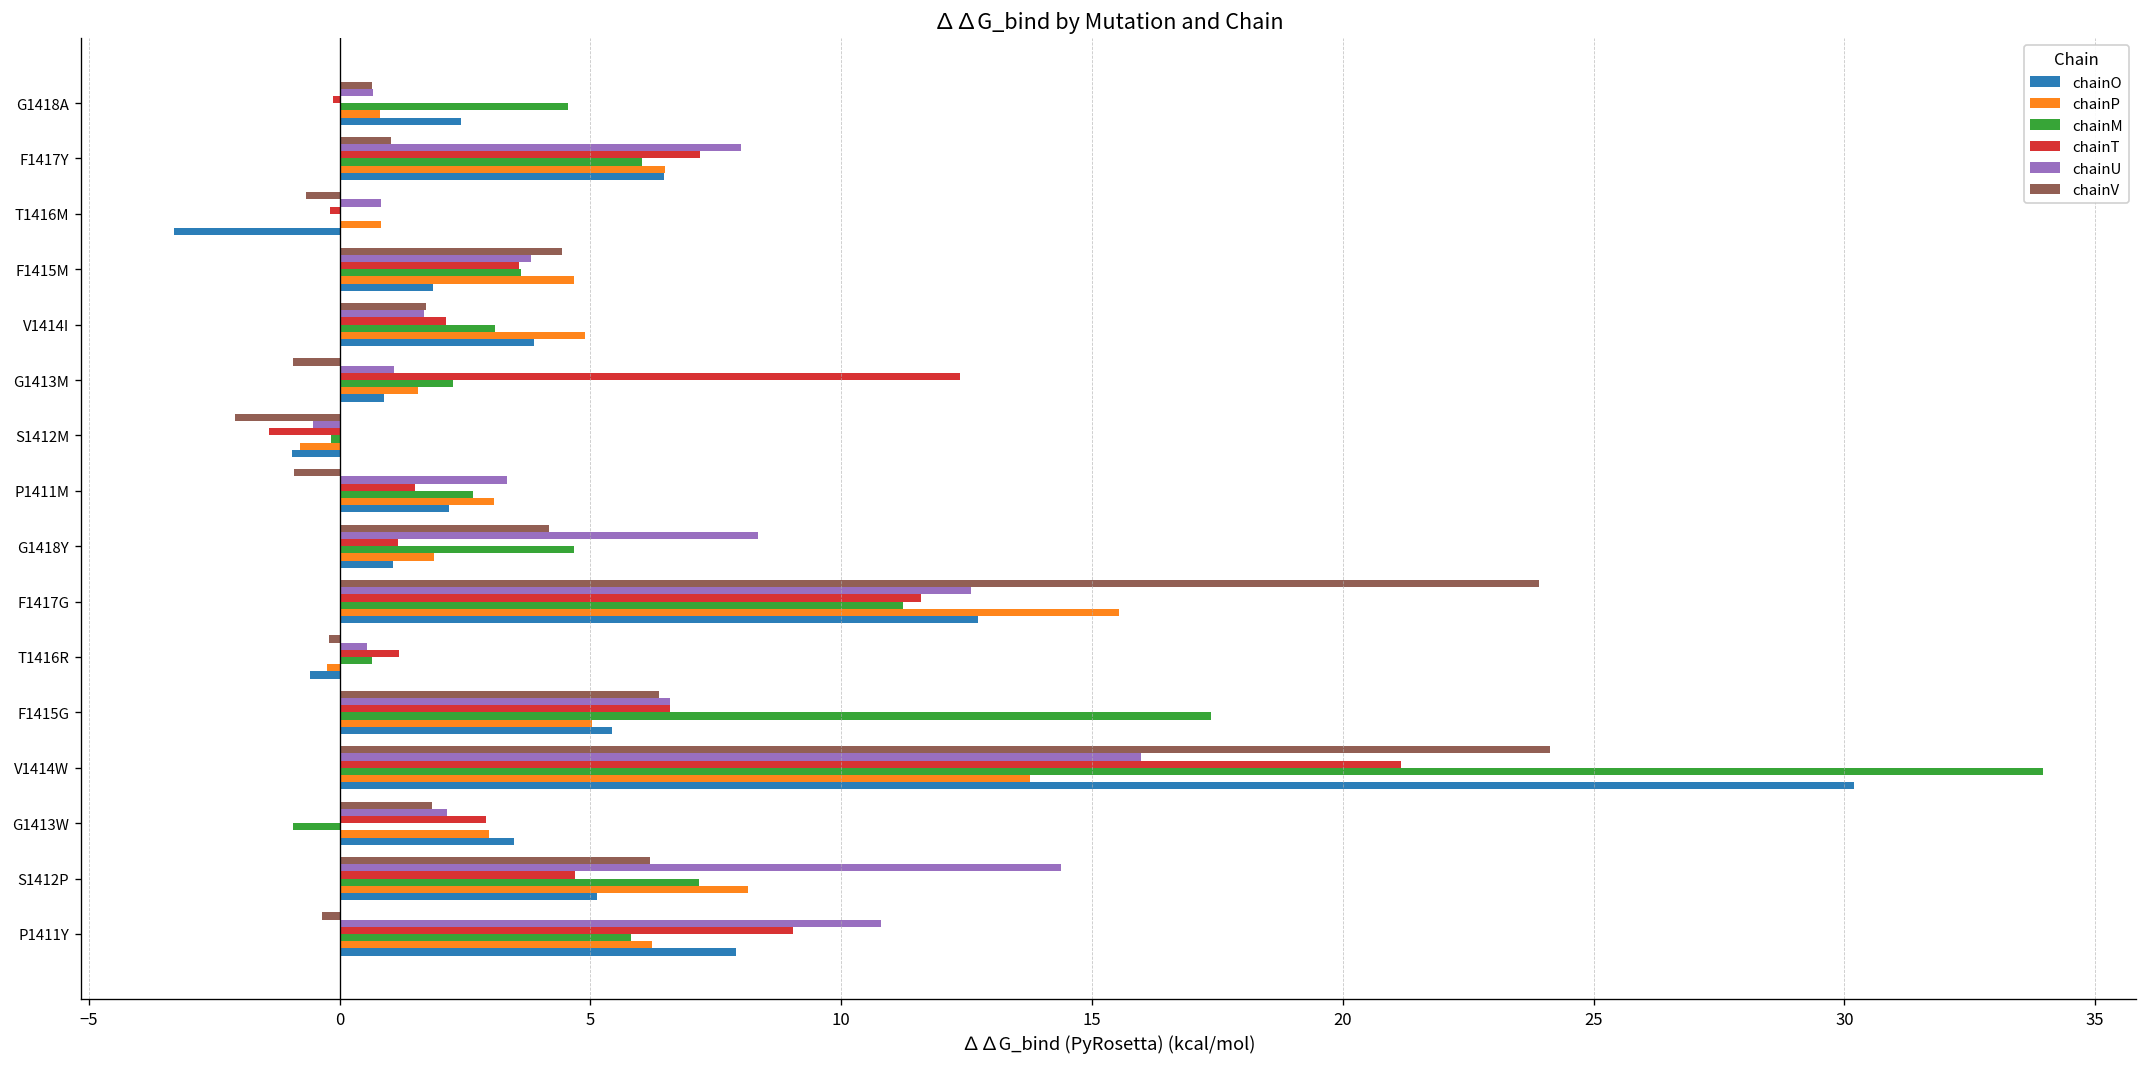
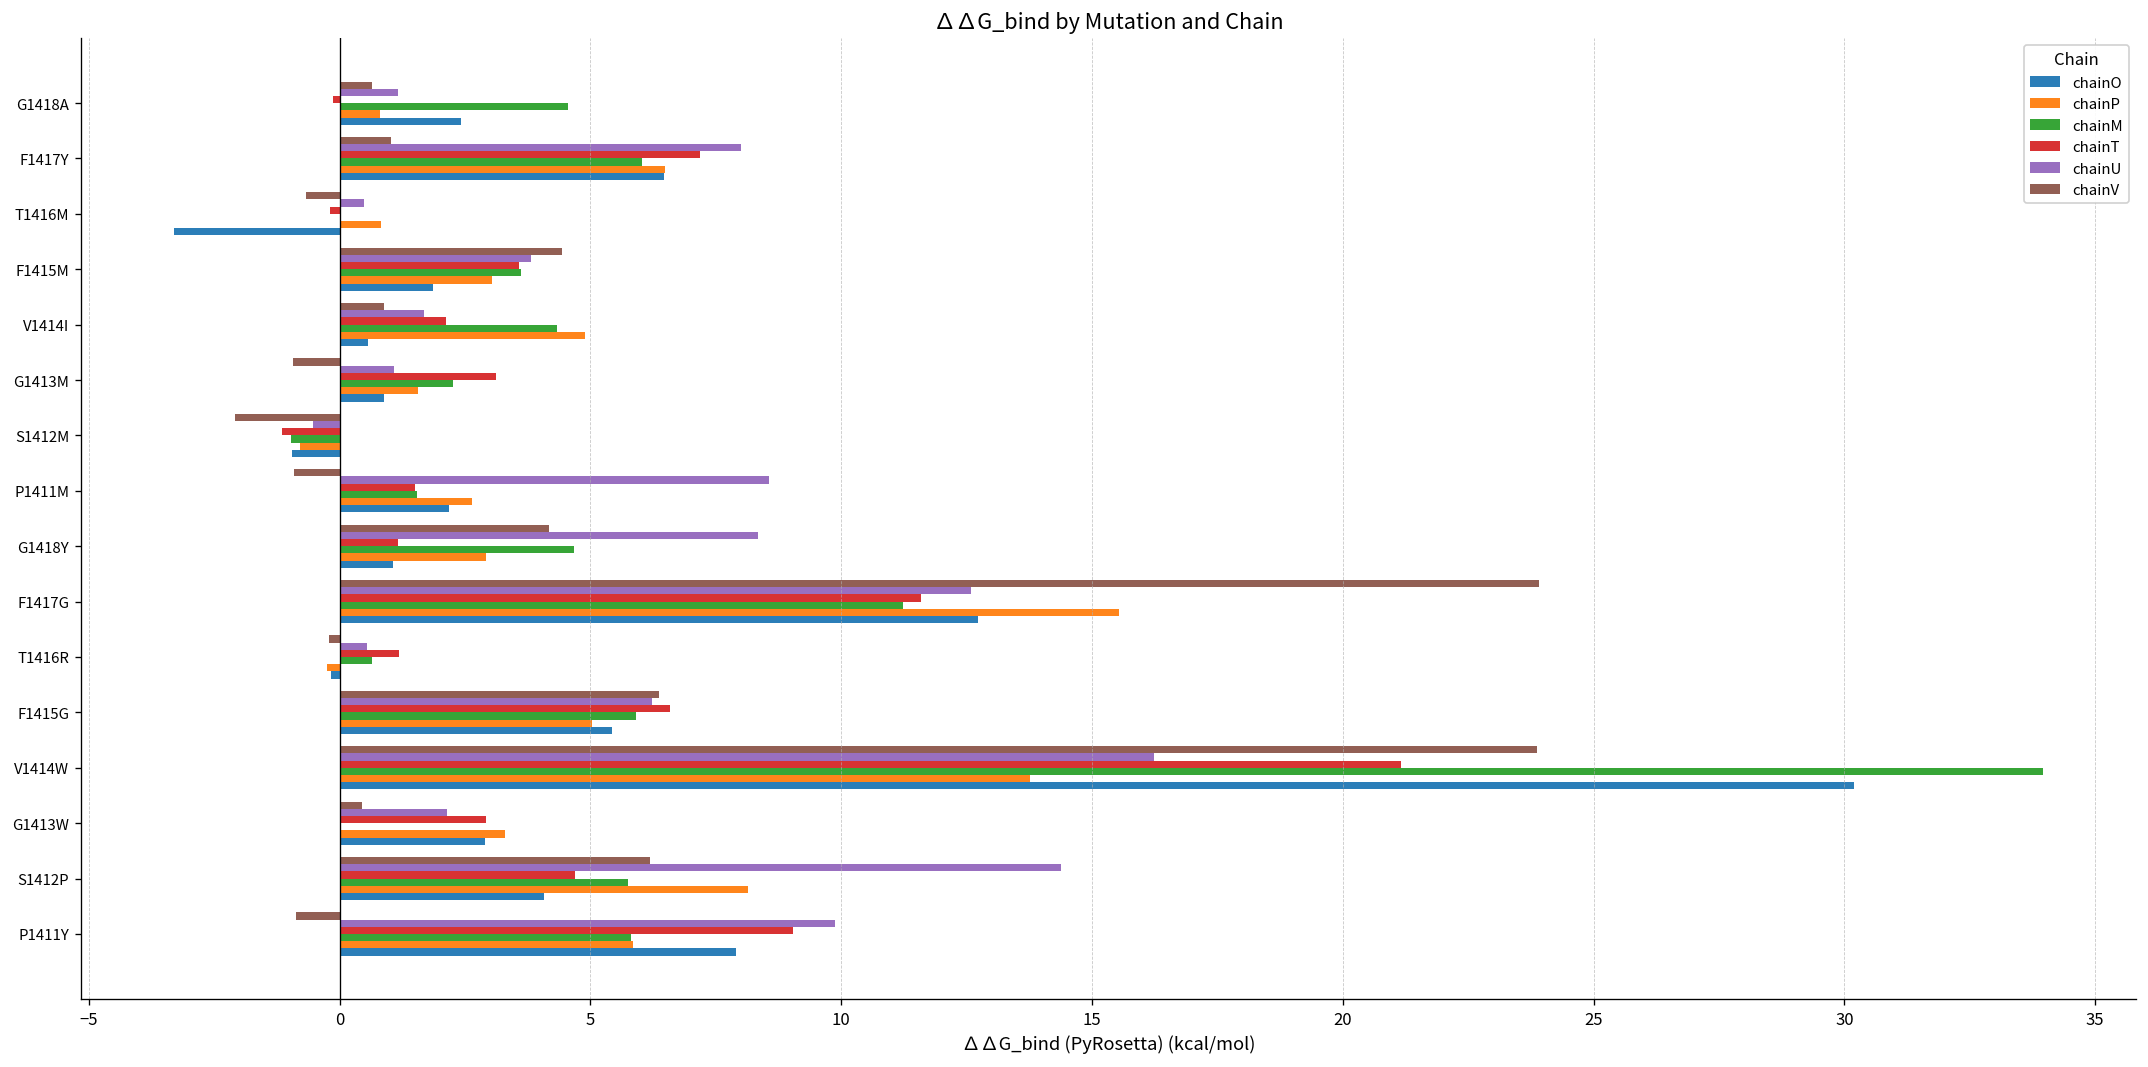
  {
    "chainO": {
      "G1418A": 2.4,
      "F1417Y": 6.5,
      "T1416M": -3.3,
      "F1415M": 1.9,
-     "V1414I": 3.9,
+     "V1414I": 0.6,
      "G1413M": 0.9,
      "S1412M": -1.0,
      "P1411M": 2.2,
      "G1418Y": 1.1,
      "F1417G": 12.7,
-     "T1416R": -0.6,
+     "T1416R": -0.2,
      "F1415G": 5.4,
      "V1414W": 30.2,
-     "G1413W": 3.5,
-     "S1412P": 5.1,
+     "G1413W": 2.9,
+     "S1412P": 4.1,
      "P1411Y": 7.9
    },
    "chainP": {
      "G1418A": 0.8,
      "F1417Y": 6.5,
      "T1416M": 0.8,
-     "F1415M": 4.7,
+     "F1415M": 3.0,
      "V1414I": 4.9,
      "G1413M": 1.6,
      "S1412M": -0.8,
-     "P1411M": 3.1,
-     "G1418Y": 1.9,
+     "P1411M": 2.6,
+     "G1418Y": 2.9,
      "F1417G": 15.5,
      "T1416R": -0.3,
      "F1415G": 5.0,
      "V1414W": 13.8,
-     "G1413W": 3.0,
+     "G1413W": 3.3,
      "S1412P": 8.1,
-     "P1411Y": 6.2
+     "P1411Y": 5.8
    },
    "chainM": {
      "G1418A": 4.6,
      "F1417Y": 6.0,
      "F1415M": 3.6,
-     "V1414I": 3.1,
+     "V1414I": 4.3,
      "G1413M": 2.3,
-     "S1412M": -0.2,
-     "P1411M": 2.7,
+     "S1412M": -1.0,
+     "P1411M": 1.5,
      "G1418Y": 4.7,
      "F1417G": 11.2,
      "T1416R": 0.6,
-     "F1415G": 17.4,
+     "F1415G": 5.9,
      "V1414W": 34.0,
-     "G1413W": -0.9,
-     "S1412P": 7.2,
+     "G1413W": 0.0,
+     "S1412P": 5.7,
      "P1411Y": 5.8
    },
    "chainT": {
      "G1418A": -0.1,
      "F1417Y": 7.2,
      "T1416M": -0.2,
      "F1415M": 3.6,
      "V1414I": 2.1,
-     "G1413M": 12.4,
-     "S1412M": -1.4,
+     "G1413M": 3.1,
+     "S1412M": -1.1,
      "P1411M": 1.5,
      "G1418Y": 1.2,
      "F1417G": 11.6,
      "T1416R": 1.2,
      "F1415G": 6.6,
      "V1414W": 21.2,
      "G1413W": 2.9,
      "S1412P": 4.7,
      "P1411Y": 9.0
    },
    "chainU": {
-     "G1418A": 0.7,
+     "G1418A": 1.2,
      "F1417Y": 8.0,
-     "T1416M": 0.8,
+     "T1416M": 0.5,
      "F1415M": 3.8,
      "V1414I": 1.7,
      "G1413M": 1.1,
      "S1412M": -0.5,
-     "P1411M": 3.3,
+     "P1411M": 8.6,
      "G1418Y": 8.3,
      "F1417G": 12.6,
      "T1416R": 0.5,
-     "F1415G": 6.6,
-     "V1414W": 16.0,
+     "F1415G": 6.2,
+     "V1414W": 16.2,
      "G1413W": 2.1,
      "S1412P": 14.4,
-     "P1411Y": 10.8
+     "P1411Y": 9.9
    },
    "chainV": {
      "G1418A": 0.6,
      "F1417Y": 1.0,
      "T1416M": -0.7,
      "F1415M": 4.4,
-     "V1414I": 1.7,
+     "V1414I": 0.9,
      "G1413M": -0.9,
      "S1412M": -2.1,
      "P1411M": -0.9,
      "G1418Y": 4.2,
      "F1417G": 23.9,
      "T1416R": -0.2,
      "F1415G": 6.4,
-     "V1414W": 24.1,
-     "G1413W": 1.9,
+     "V1414W": 23.9,
+     "G1413W": 0.4,
      "S1412P": 6.2,
-     "P1411Y": -0.4
+     "P1411Y": -0.9
    }
  }
